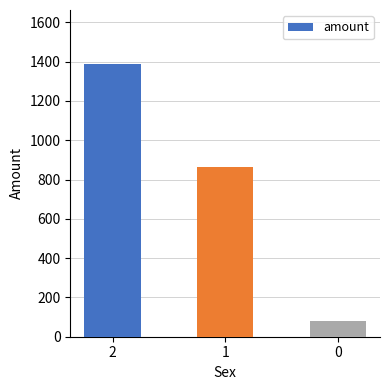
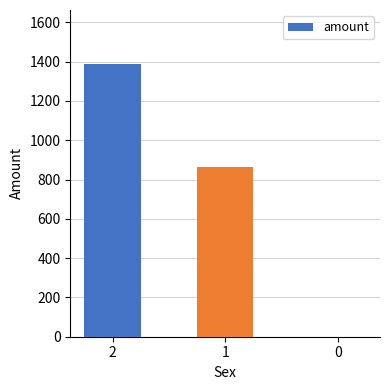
  {
    "2": 1390,
    "1": 870,
-   "0": 80
+   "0": 0
  }
